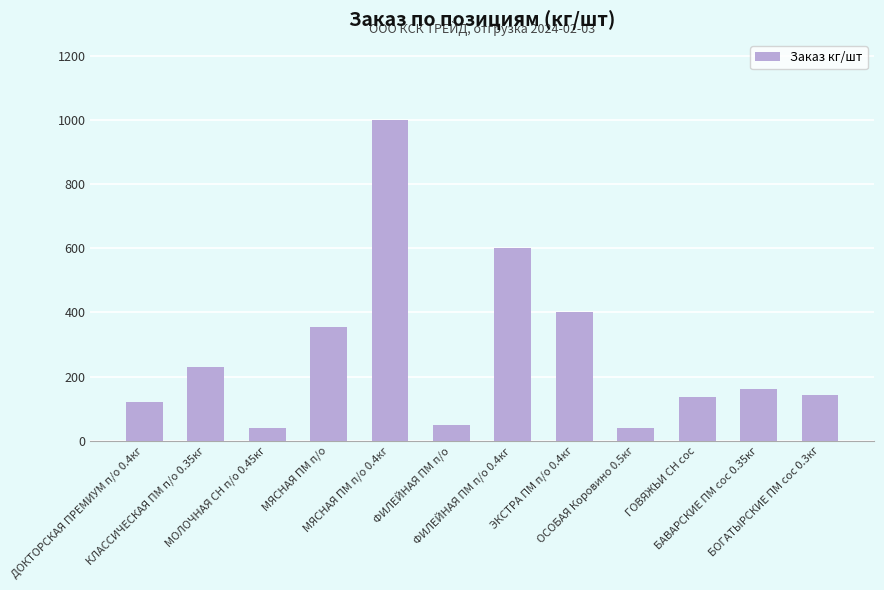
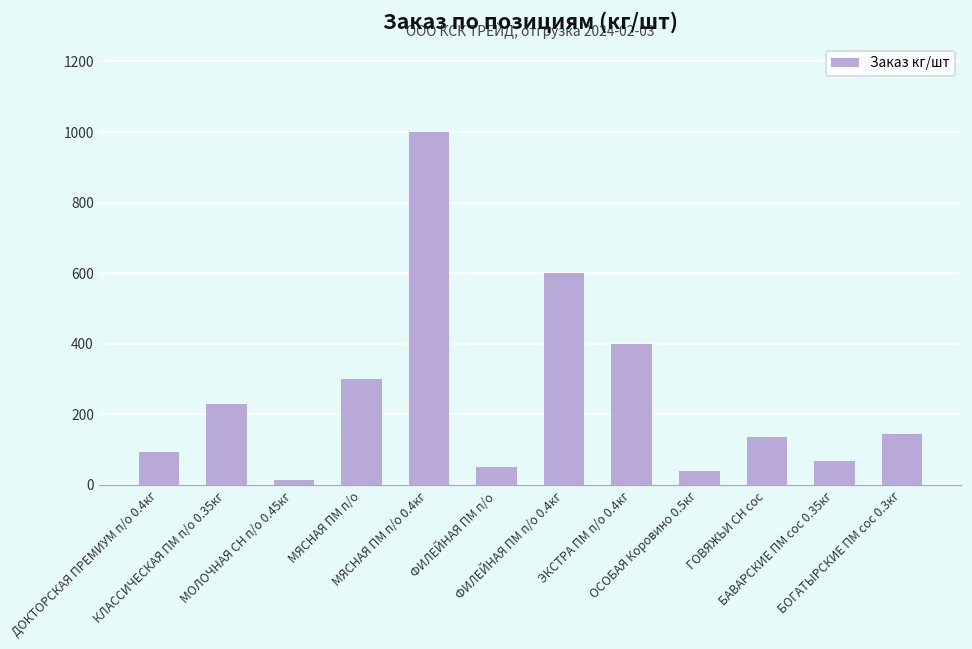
  {
-   "ДОКТОРСКАЯ ПРЕМИУМ п/о 0.4кг": 120,
+   "ДОКТОРСКАЯ ПРЕМИУМ п/о 0.4кг": 90,
    "КЛАССИЧЕСКАЯ ПМ п/о 0.35кг": 230,
-   "МОЛОЧНАЯ СН п/о 0.45кг": 40,
-   "МЯСНАЯ ПМ п/о": 360,
+   "МОЛОЧНАЯ СН п/о 0.45кг": 10,
+   "МЯСНАЯ ПМ п/о": 300,
    "МЯСНАЯ ПМ п/о 0.4кг": 1000,
    "ФИЛЕЙНАЯ ПМ п/о": 50,
    "ФИЛЕЙНАЯ ПМ п/о 0.4кг": 600,
    "ЭКСТРА ПМ п/о 0.4кг": 400,
    "ОСОБАЯ Коровино 0.5кг": 40,
    "ГОВЯЖЬИ СН сос": 140,
-   "БАВАРСКИЕ ПМ сос 0.35кг": 160,
+   "БАВАРСКИЕ ПМ сос 0.35кг": 70,
    "БОГАТЫРСКИЕ ПМ сос 0.3кг": 140
  }
